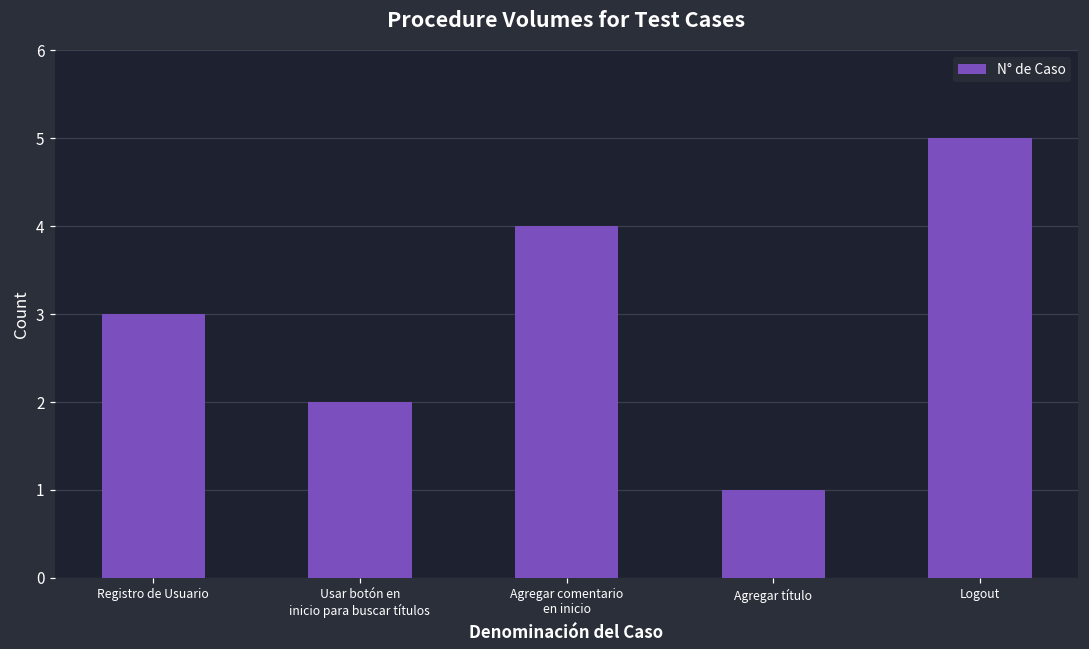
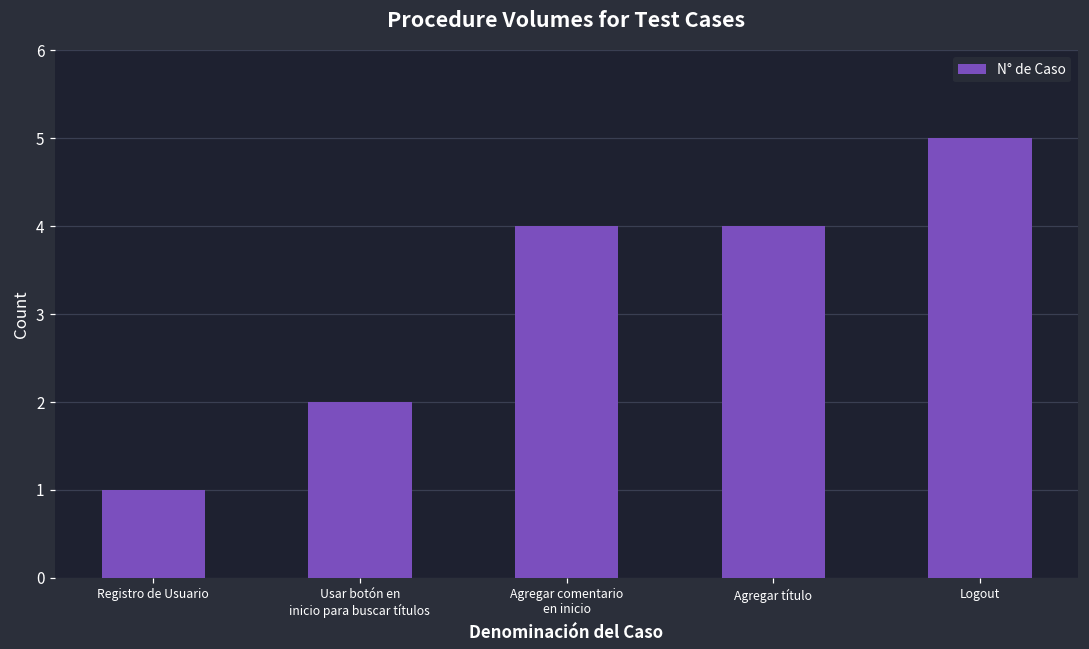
  {
-   "Registro de Usuario": 3,
+   "Registro de Usuario": 1,
    "Usar botón en inicio para buscar títulos": 2,
    "Agregar comentario en inicio": 4,
-   "Agregar título": 1,
+   "Agregar título": 4,
    "Logout": 5
  }
